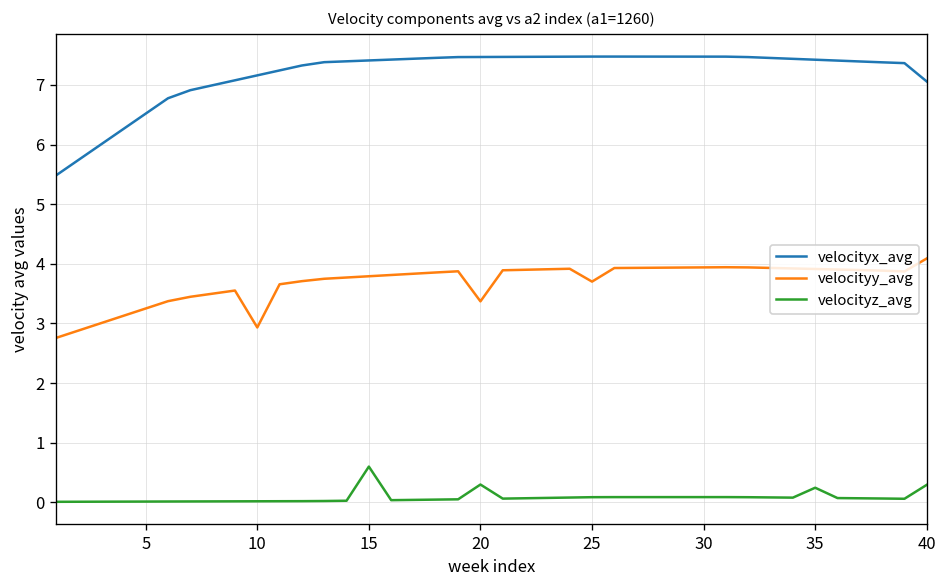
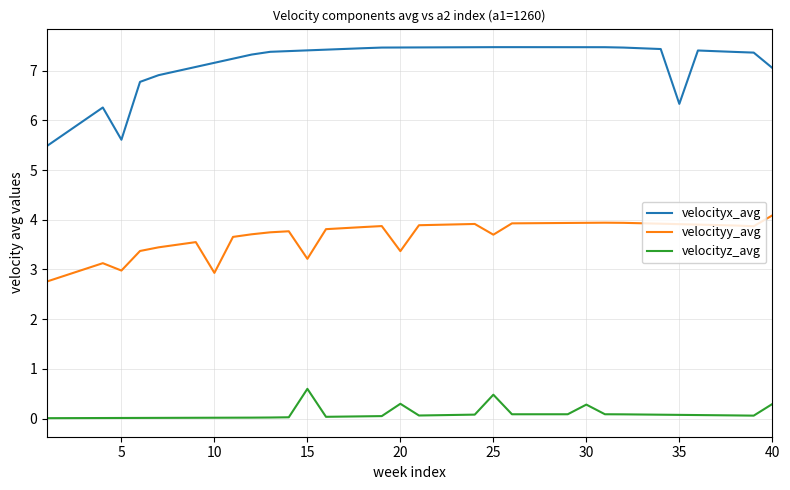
  {
    "velocityx_avg": {
-     "5": 6.5,
+     "5": 5.6,
      "10": 7.2,
      "15": 7.4,
      "20": 7.5,
      "25": 7.5,
      "30": 7.5,
-     "35": 7.4,
+     "35": 6.3,
      "40": 7.1
    },
    "velocityy_avg": {
-     "5": 3.3,
+     "5": 3.0,
      "10": 2.9,
-     "15": 3.8,
+     "15": 3.2,
      "20": 3.4,
      "25": 3.7,
      "30": 3.9,
      "40": 4.1
    },
    "velocityz_avg": {
      "5": 0.0,
      "10": 0.0,
      "15": 0.6,
      "20": 0.3,
-     "25": 0.1,
-     "30": 0.1,
-     "35": 0.2,
+     "25": 0.5,
+     "30": 0.3,
+     "35": 0.1,
      "40": 0.3
    }
  }
